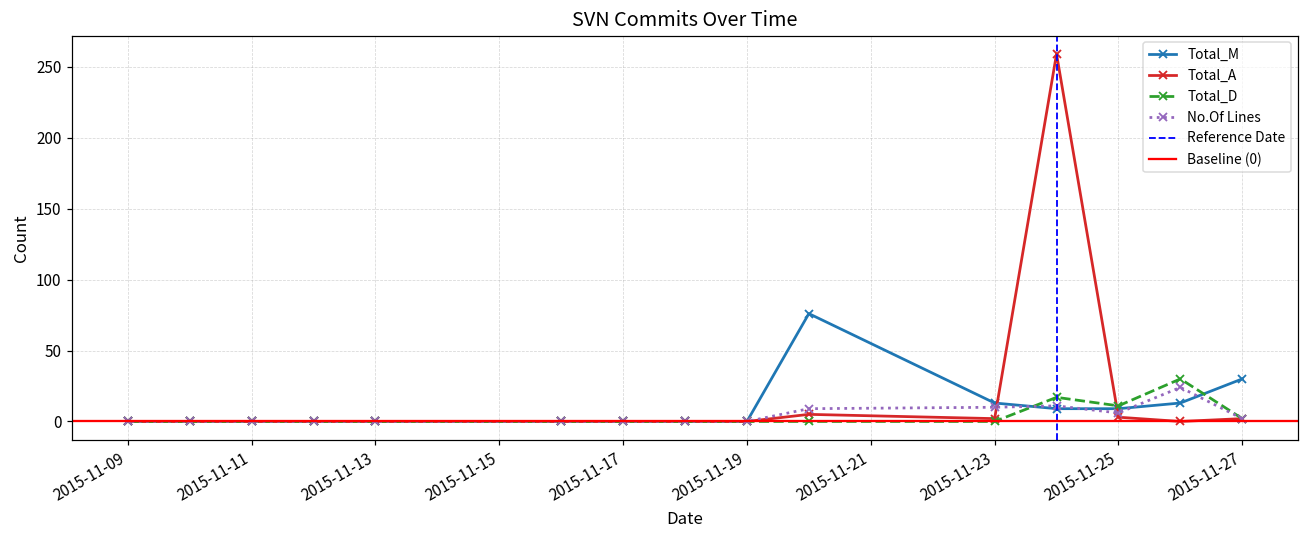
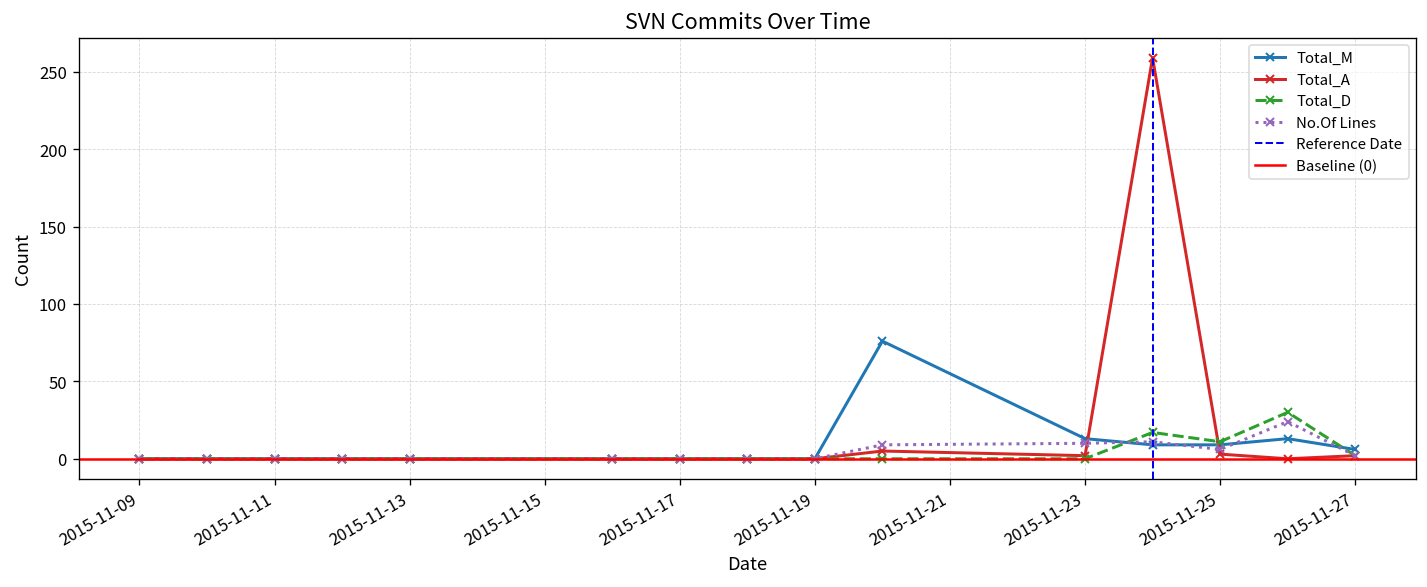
  {
    "Total_M": {
      "2015-11-23": 13,
-     "2015-11-27": 30
+     "2015-11-27": 6
    },
    "Total_A": {
      "2015-11-25": 3
    },
    "No.Of Lines": {
      "2015-11-23": 10,
      "2015-11-25": 6
    }
  }
